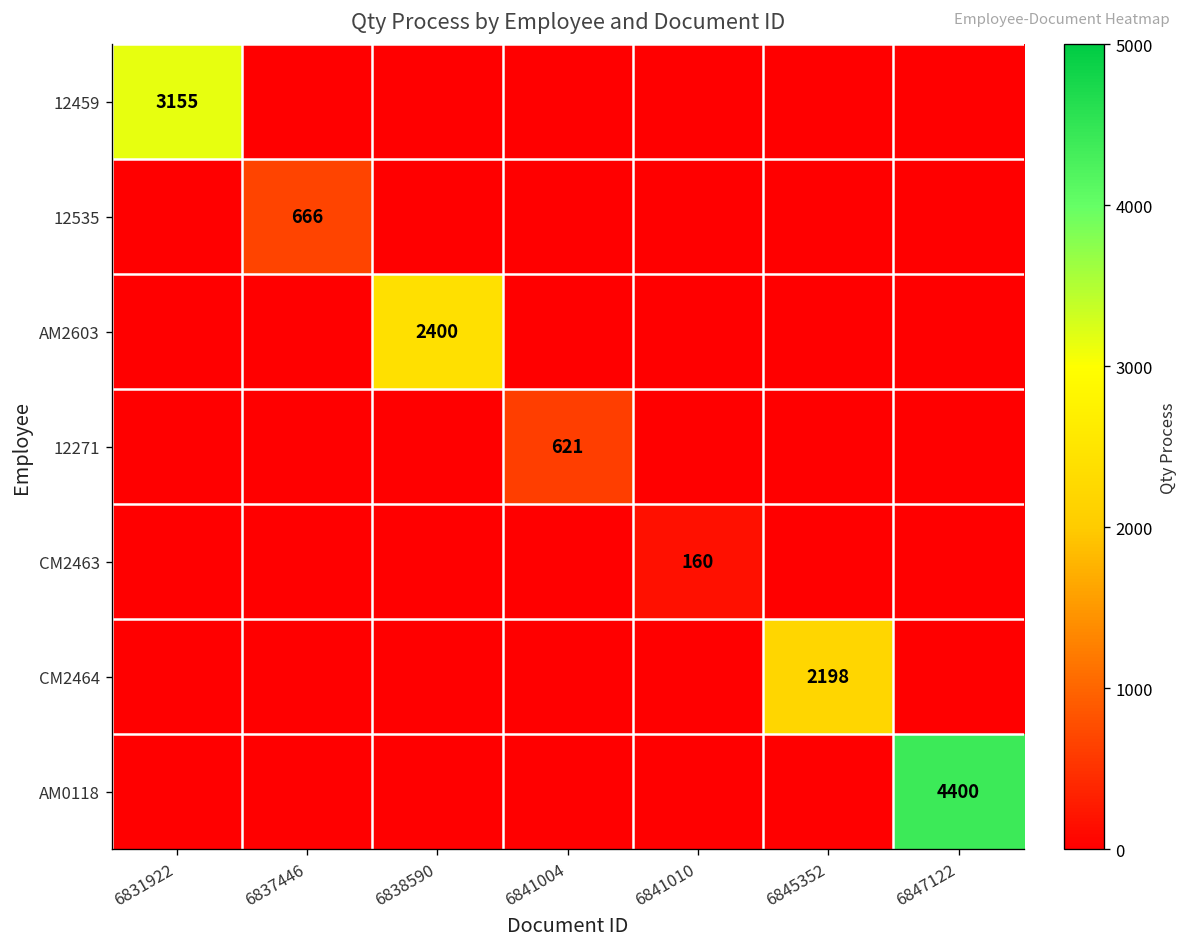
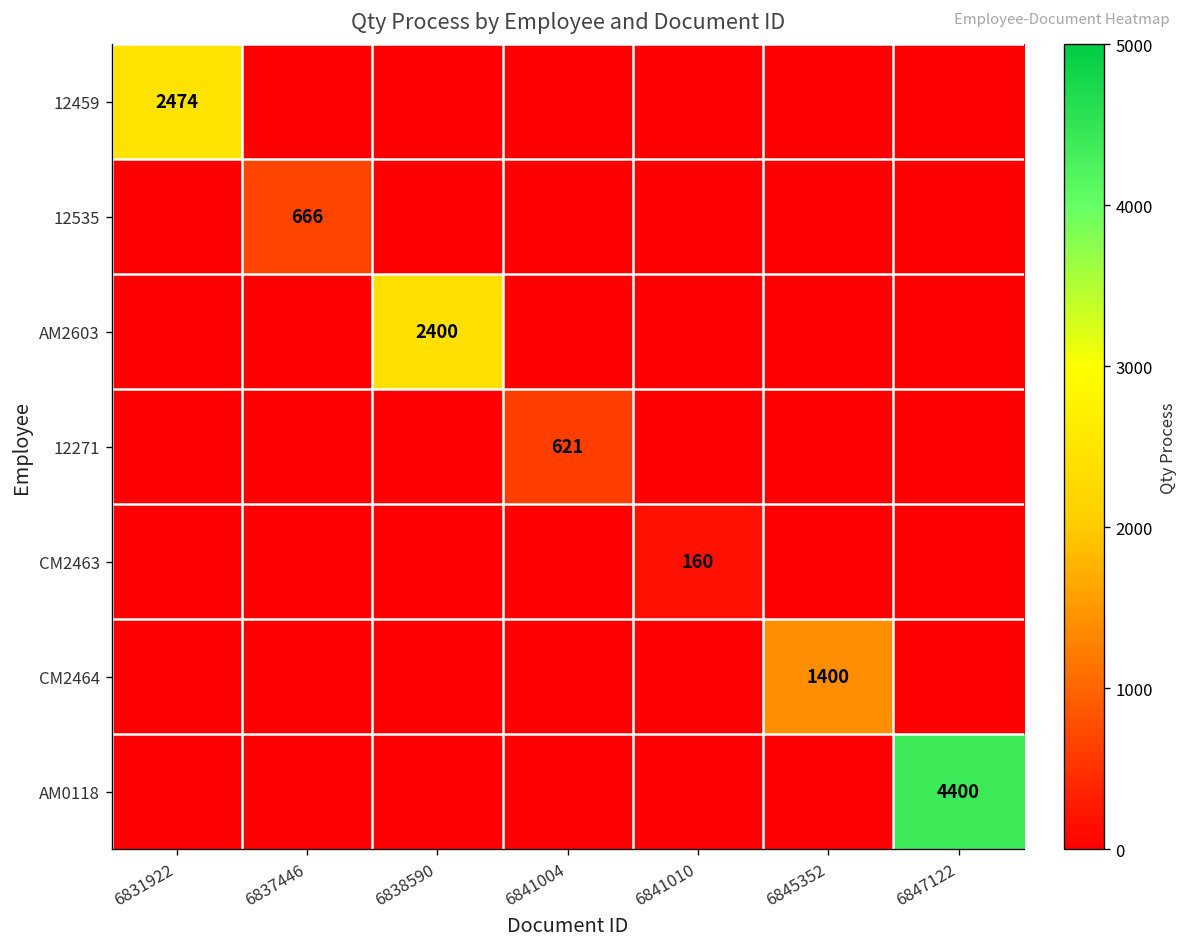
  {
    "12459": {
-     "6831922": 3155
+     "6831922": 2474
    },
    "12535": {
      "6837446": 666
    },
    "AM2603": {
      "6838590": 2400
    },
    "12271": {
      "6841004": 621
    },
    "CM2463": {
      "6841010": 160
    },
    "CM2464": {
-     "6845352": 2198
+     "6845352": 1400
    },
    "AM0118": {
      "6847122": 4400
    }
  }
